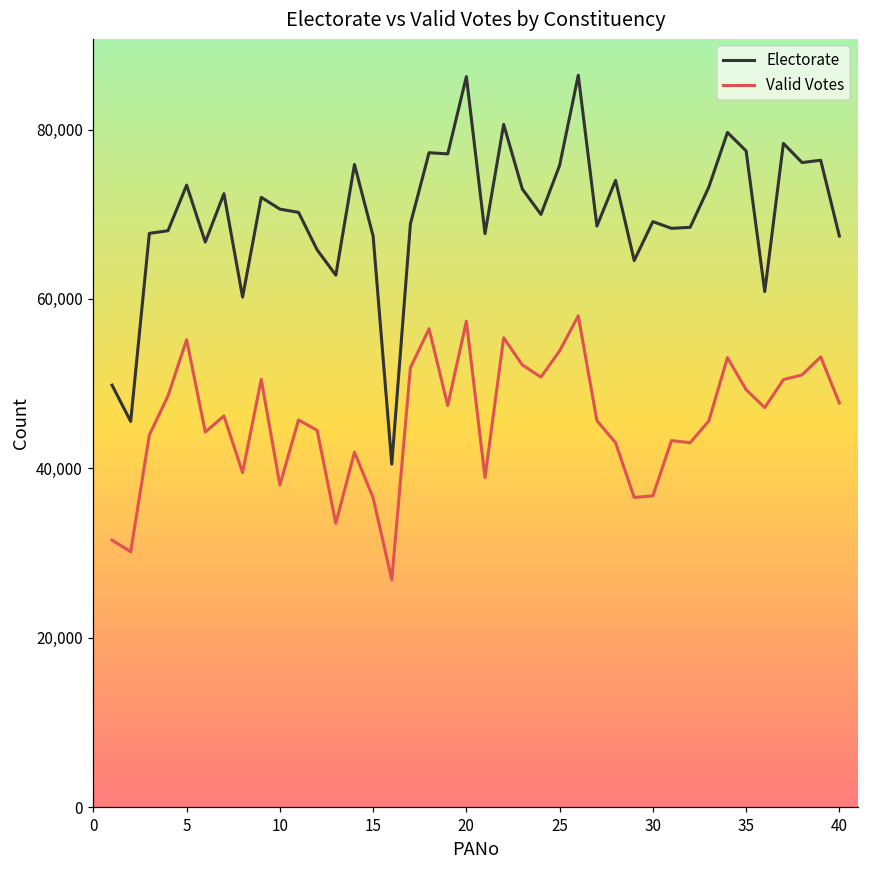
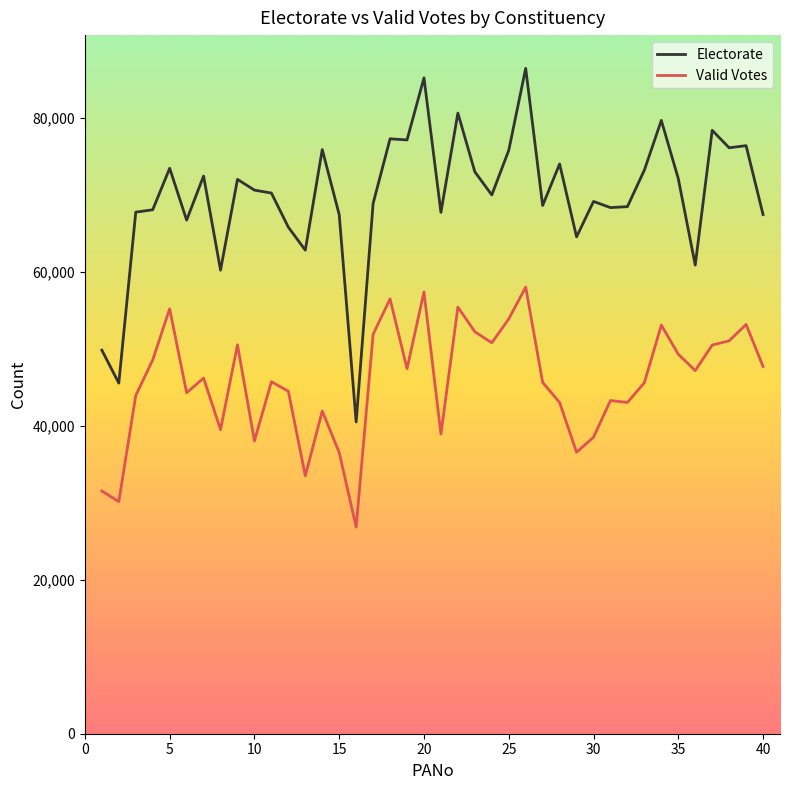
  {
    "Electorate": {
      "5": "73,000",
      "10": "71,000",
      "15": "67,000",
-     "20": "86,000",
+     "20": "85,000",
      "25": "76,000",
      "30": "69,000",
-     "35": "77,000",
+     "35": "72,000",
      "40": "67,000"
    },
    "Valid Votes": {
      "5": "55,000",
      "10": "38,000",
      "15": "37,000",
      "20": "57,000",
      "25": "54,000",
-     "30": "37,000",
+     "30": "39,000",
      "35": "49,000",
      "40": "48,000"
    }
  }
